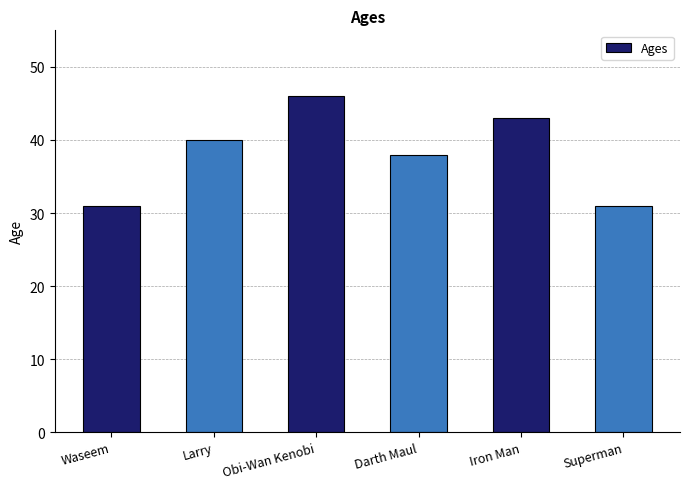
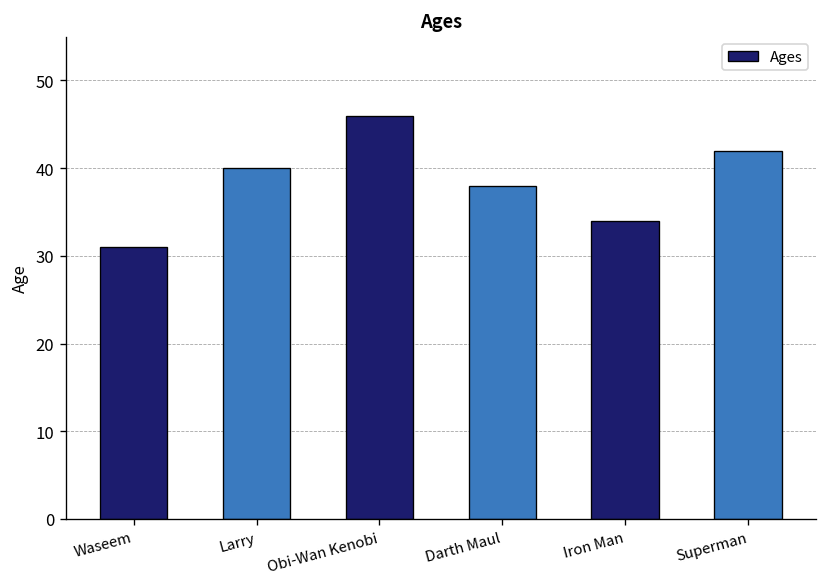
  {
    "Waseem": 31,
    "Larry": 40,
    "Obi-Wan Kenobi": 46,
    "Darth Maul": 38,
-   "Iron Man": 43,
-   "Superman": 31
+   "Iron Man": 34,
+   "Superman": 42
  }
